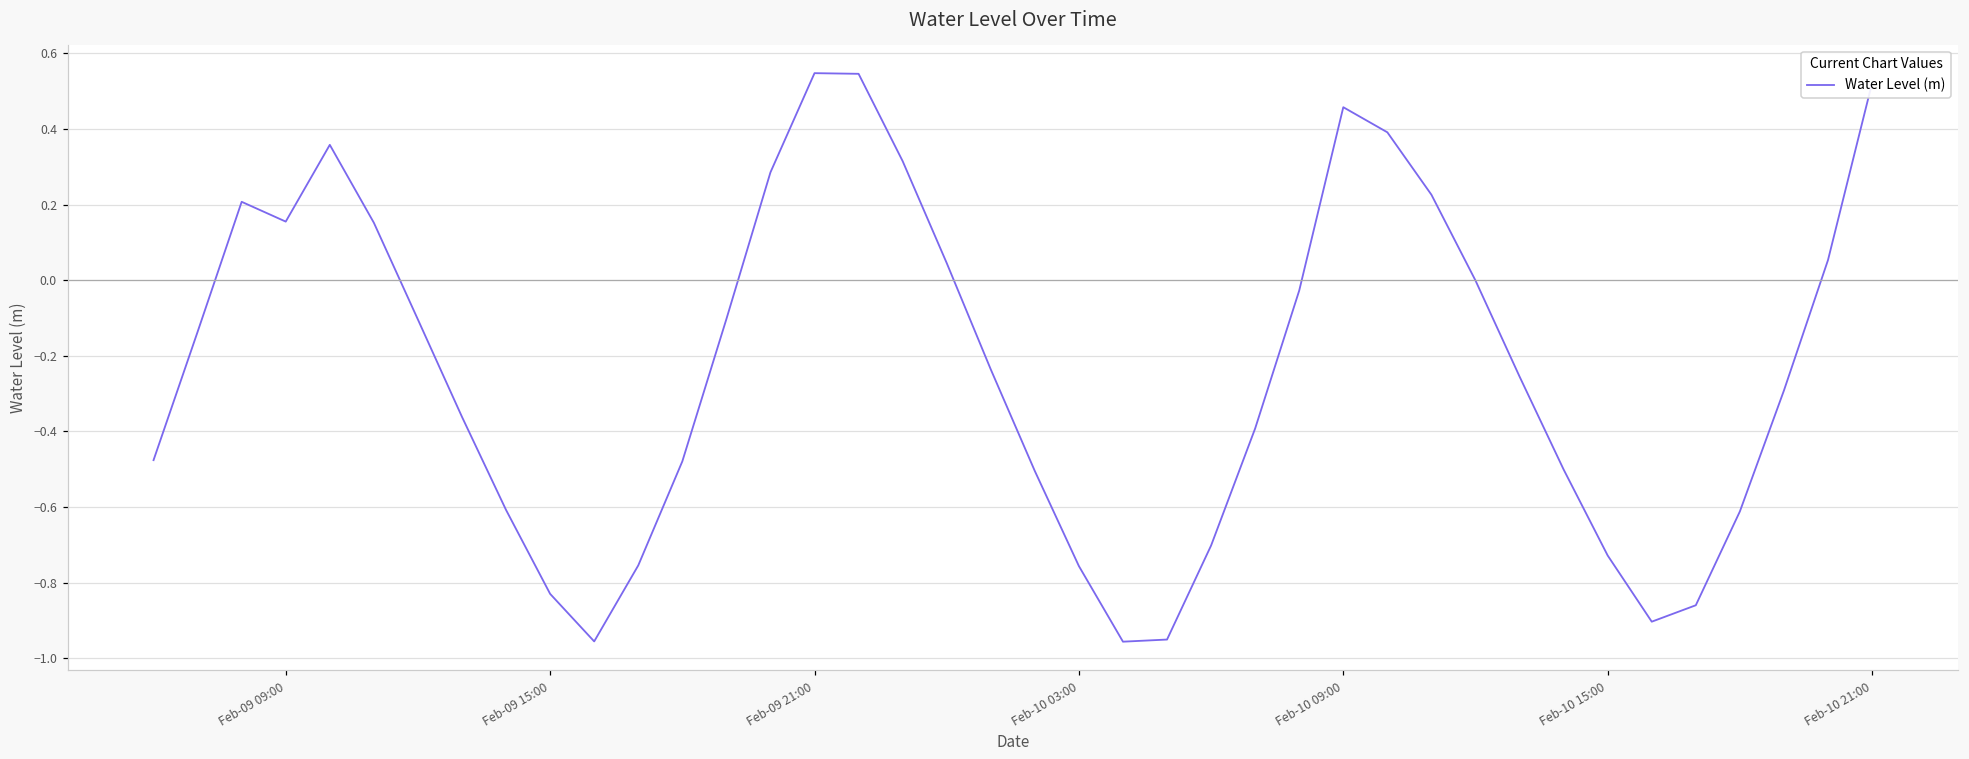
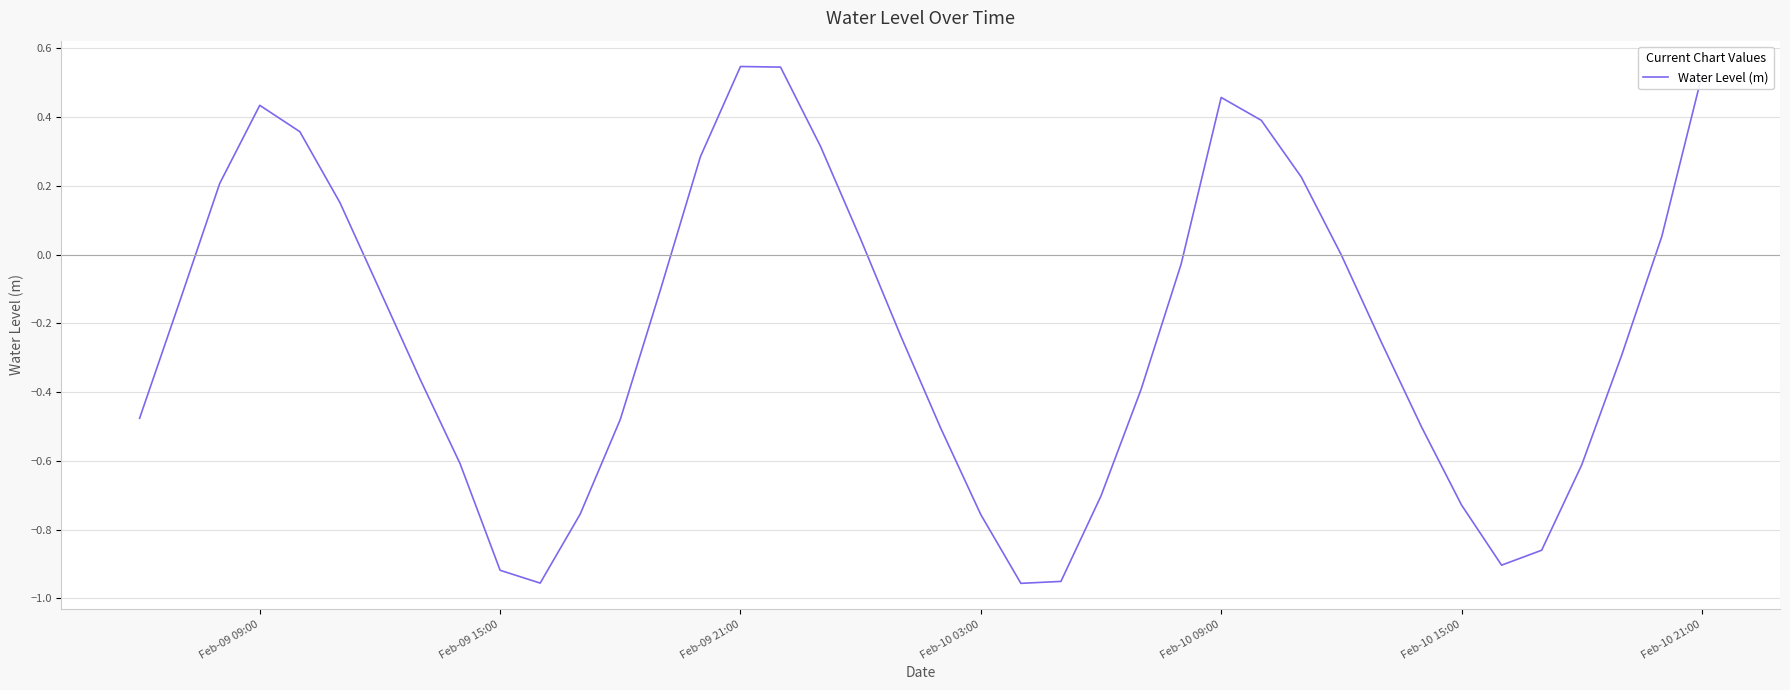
  {
-   "Feb-09 09:00": 0.15,
-   "Feb-09 15:00": -0.83,
+   "Feb-09 09:00": 0.43,
+   "Feb-09 15:00": -0.92,
    "Feb-09 21:00": 0.55,
    "Feb-10 03:00": -0.76,
    "Feb-10 09:00": 0.46,
    "Feb-10 15:00": -0.73
  }
